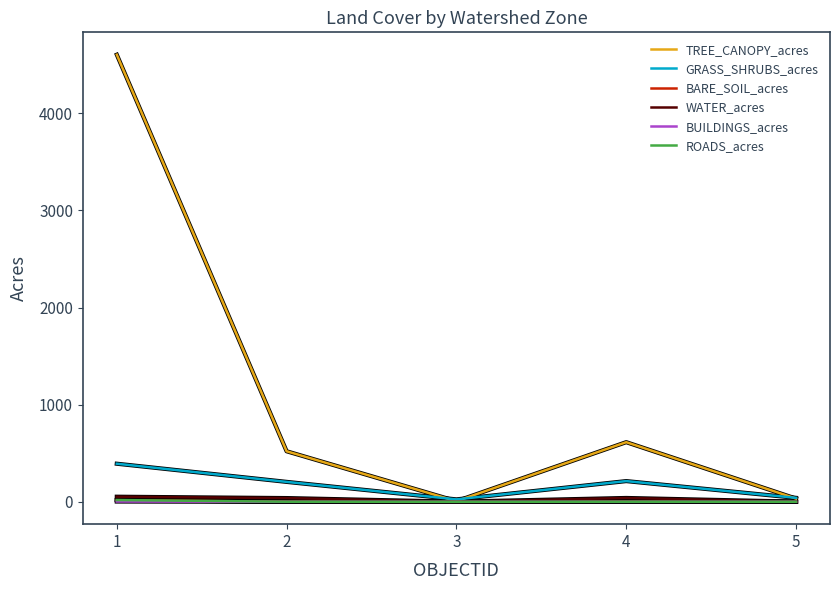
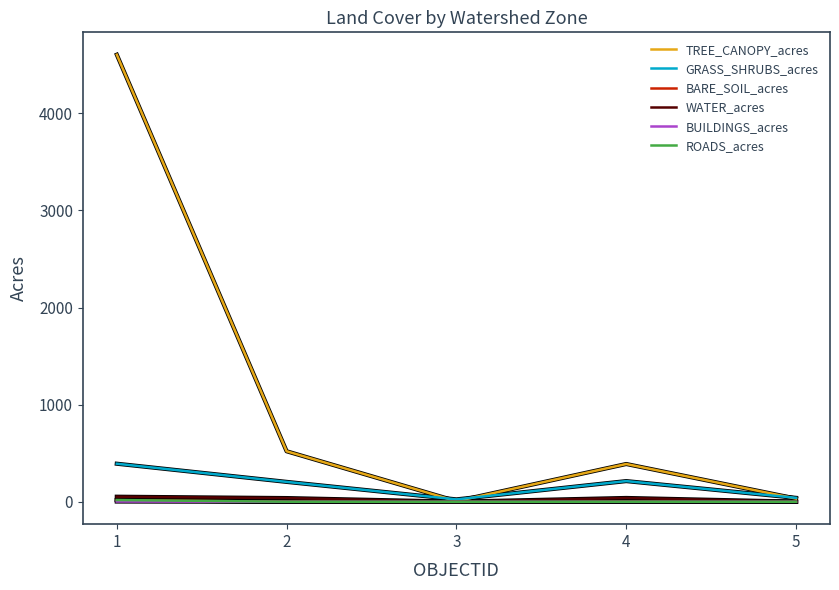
  {
    "TREE_CANOPY_acres": {
      "1": 4600,
      "2": 500,
-     "4": 600
+     "4": 400
    },
    "GRASS_SHRUBS_acres": {
      "1": 400,
      "2": 200,
      "4": 200
    },
    "WATER_acres": {
      "1": 100,
      "2": 0,
      "4": 0
    }
  }
